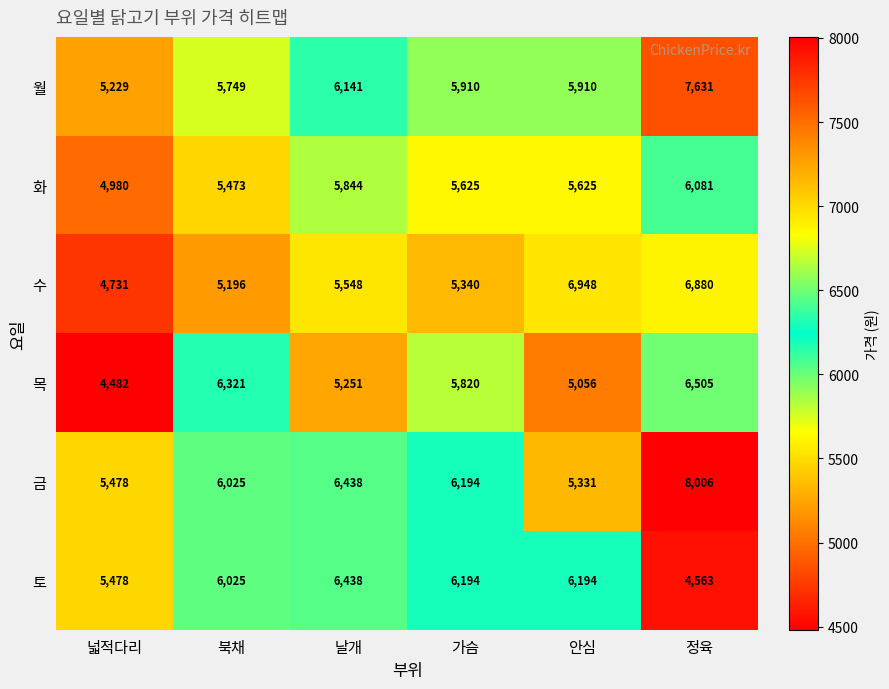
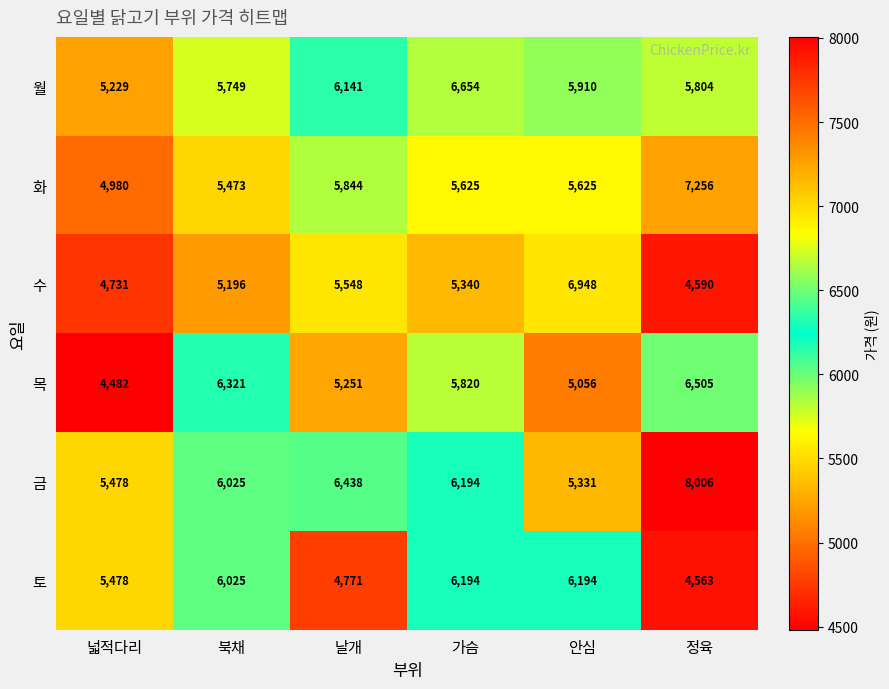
  {
    "월": {
      "넓적다리": "5,229",
      "북채": "5,749",
      "날개": "6,141",
-     "가슴": "5,910",
+     "가슴": "6,654",
      "안심": "5,910",
-     "정육": "7,631"
+     "정육": "5,804"
    },
    "화": {
      "넓적다리": "4,980",
      "북채": "5,473",
      "날개": "5,844",
      "가슴": "5,625",
      "안심": "5,625",
-     "정육": "6,081"
+     "정육": "7,256"
    },
    "수": {
      "넓적다리": "4,731",
      "북채": "5,196",
      "날개": "5,548",
      "가슴": "5,340",
      "안심": "6,948",
-     "정육": "6,880"
+     "정육": "4,590"
    },
    "목": {
      "넓적다리": "4,482",
      "북채": "6,321",
      "날개": "5,251",
      "가슴": "5,820",
      "안심": "5,056",
      "정육": "6,505"
    },
    "금": {
      "넓적다리": "5,478",
      "북채": "6,025",
      "날개": "6,438",
      "가슴": "6,194",
      "안심": "5,331",
      "정육": "8,006"
    },
    "토": {
      "넓적다리": "5,478",
      "북채": "6,025",
-     "날개": "6,438",
+     "날개": "4,771",
      "가슴": "6,194",
      "안심": "6,194",
      "정육": "4,563"
    }
  }
